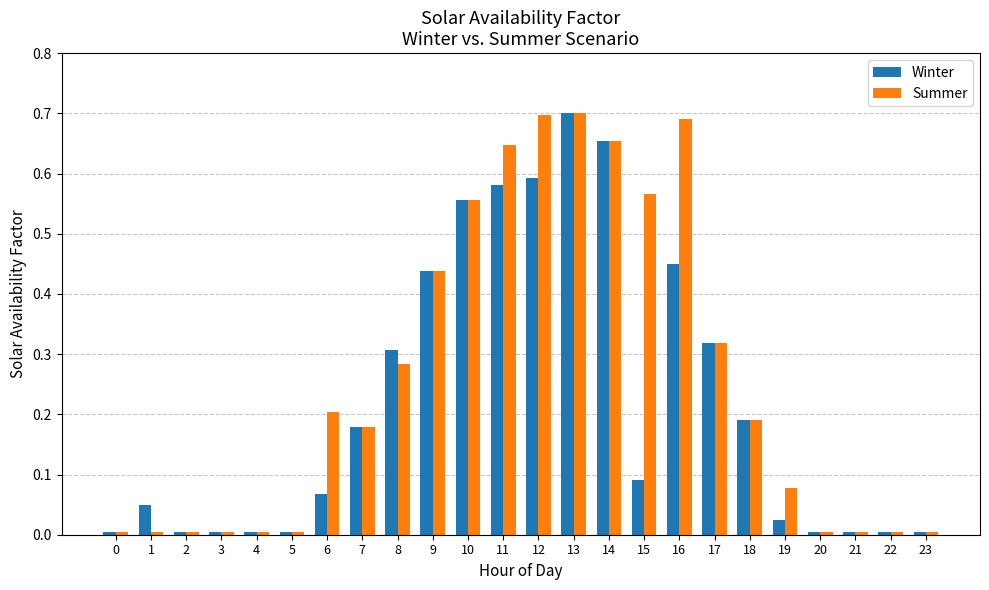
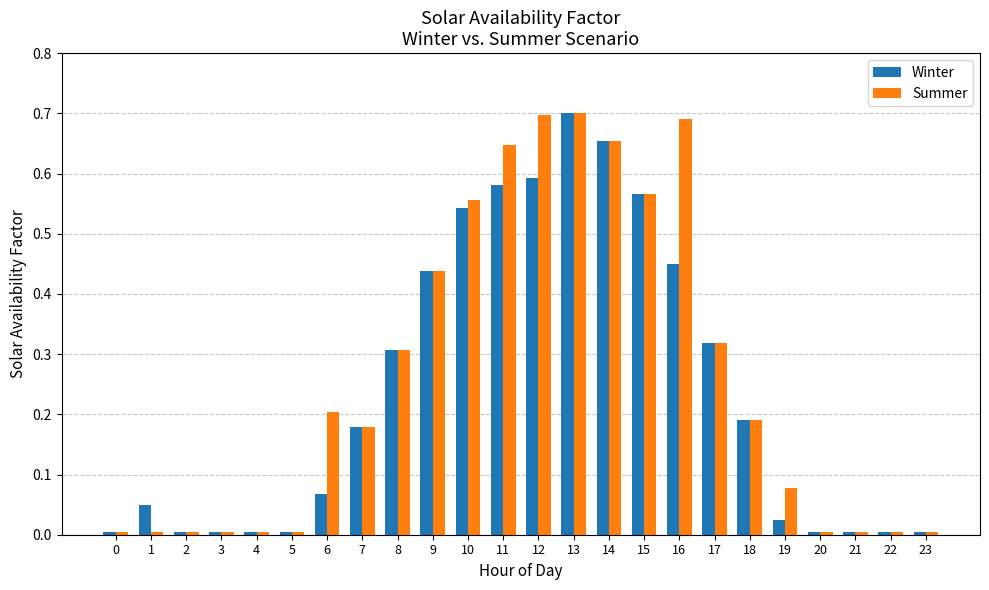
  {
    "Winter": {
      "0": 0.01,
      "1": 0.05,
      "2": 0.01,
      "3": 0.01,
      "4": 0.01,
      "5": 0.01,
      "6": 0.07,
      "7": 0.18,
      "8": 0.31,
      "9": 0.44,
-     "10": 0.56,
+     "10": 0.54,
      "11": 0.58,
      "12": 0.59,
      "13": 0.70,
      "14": 0.65,
-     "15": 0.09,
+     "15": 0.57,
      "16": 0.45,
      "17": 0.32,
      "18": 0.19,
      "19": 0.02,
      "20": 0.01,
      "21": 0.01,
      "22": 0.01,
      "23": 0.01
    },
    "Summer": {
      "0": 0.01,
      "1": 0.01,
      "2": 0.01,
      "3": 0.01,
      "4": 0.01,
      "5": 0.01,
      "6": 0.20,
      "7": 0.18,
-     "8": 0.28,
+     "8": 0.31,
      "9": 0.44,
      "10": 0.56,
      "11": 0.65,
      "12": 0.70,
      "13": 0.70,
      "14": 0.65,
      "15": 0.57,
      "16": 0.69,
      "17": 0.32,
      "18": 0.19,
      "19": 0.08,
      "20": 0.01,
      "21": 0.01,
      "22": 0.01,
      "23": 0.01
    }
  }
